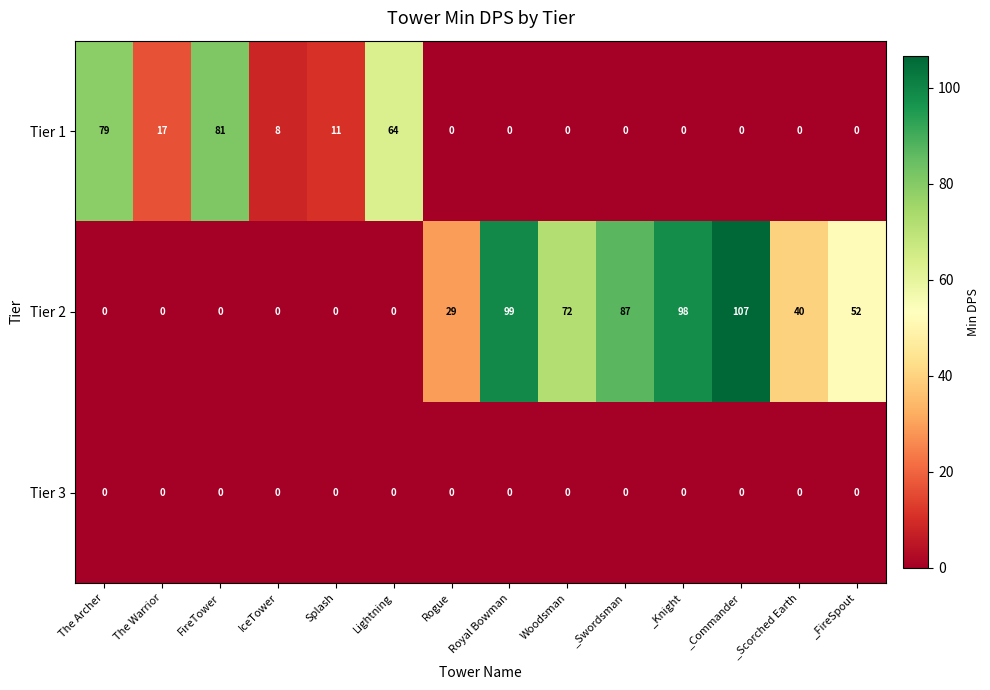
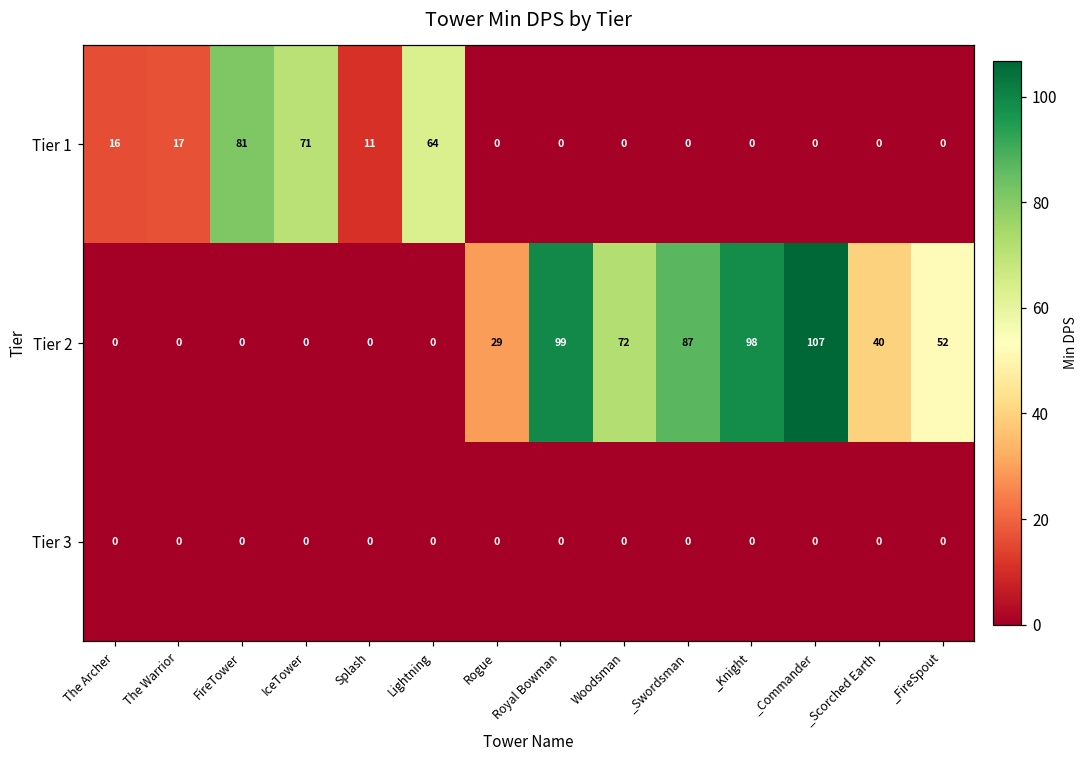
  {
    "Tier 1": {
-     "The Archer": 79,
+     "The Archer": 16,
      "The Warrior": 17,
      "FireTower": 81,
-     "IceTower": 8,
+     "IceTower": 71,
      "Splash": 11,
      "Lightning": 64,
      "Rogue": 0,
      "Royal Bowman": 0,
      "Woodsman": 0,
      "_Swordsman": 0,
      "_Knight": 0,
      "_Commander": 0,
      "_Scorched Earth": 0,
      "_FireSpout": 0
    },
    "Tier 2": {
      "The Archer": 0,
      "The Warrior": 0,
      "FireTower": 0,
      "IceTower": 0,
      "Splash": 0,
      "Lightning": 0,
      "Rogue": 29,
      "Royal Bowman": 99,
      "Woodsman": 72,
      "_Swordsman": 87,
      "_Knight": 98,
      "_Commander": 107,
      "_Scorched Earth": 40,
      "_FireSpout": 52
    },
    "Tier 3": {
      "The Archer": 0,
      "The Warrior": 0,
      "FireTower": 0,
      "IceTower": 0,
      "Splash": 0,
      "Lightning": 0,
      "Rogue": 0,
      "Royal Bowman": 0,
      "Woodsman": 0,
      "_Swordsman": 0,
      "_Knight": 0,
      "_Commander": 0,
      "_Scorched Earth": 0,
      "_FireSpout": 0
    }
  }
